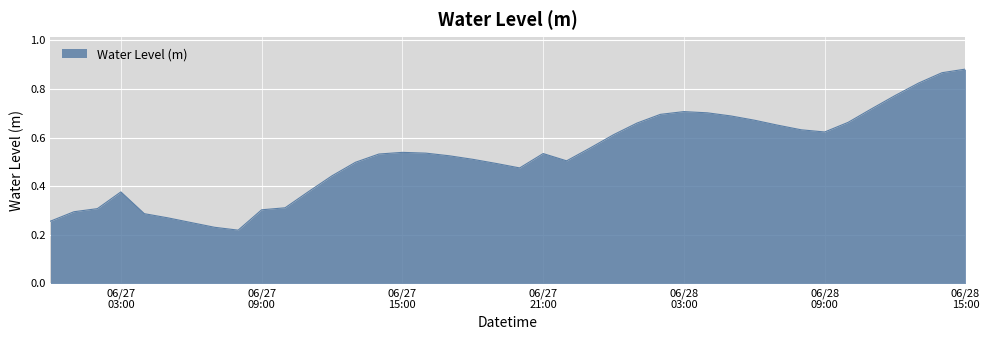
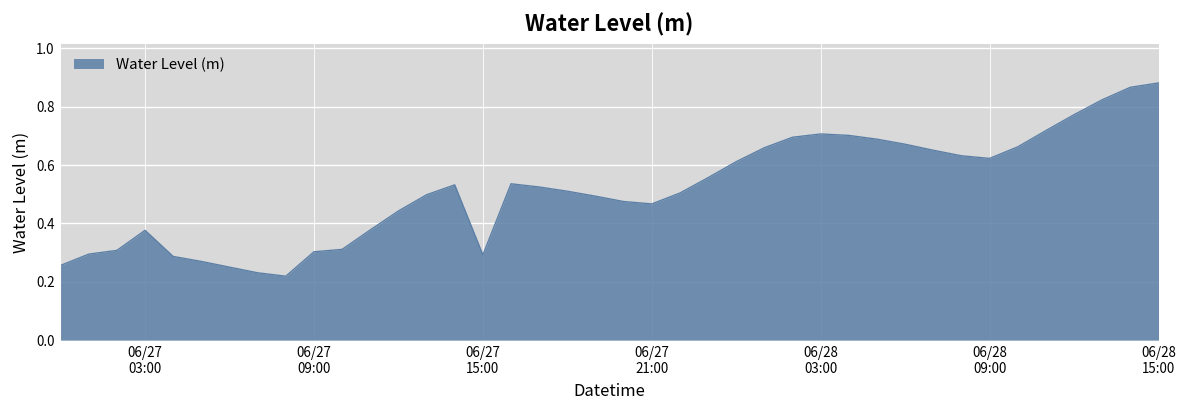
  {
    "06/27 03:00": 0.38,
    "06/27 09:00": 0.30,
-   "06/27 15:00": 0.54,
-   "06/27 21:00": 0.53,
+   "06/27 15:00": 0.29,
+   "06/27 21:00": 0.47,
    "06/28 03:00": 0.71,
    "06/28 09:00": 0.62,
    "06/28 15:00": 0.88
  }
